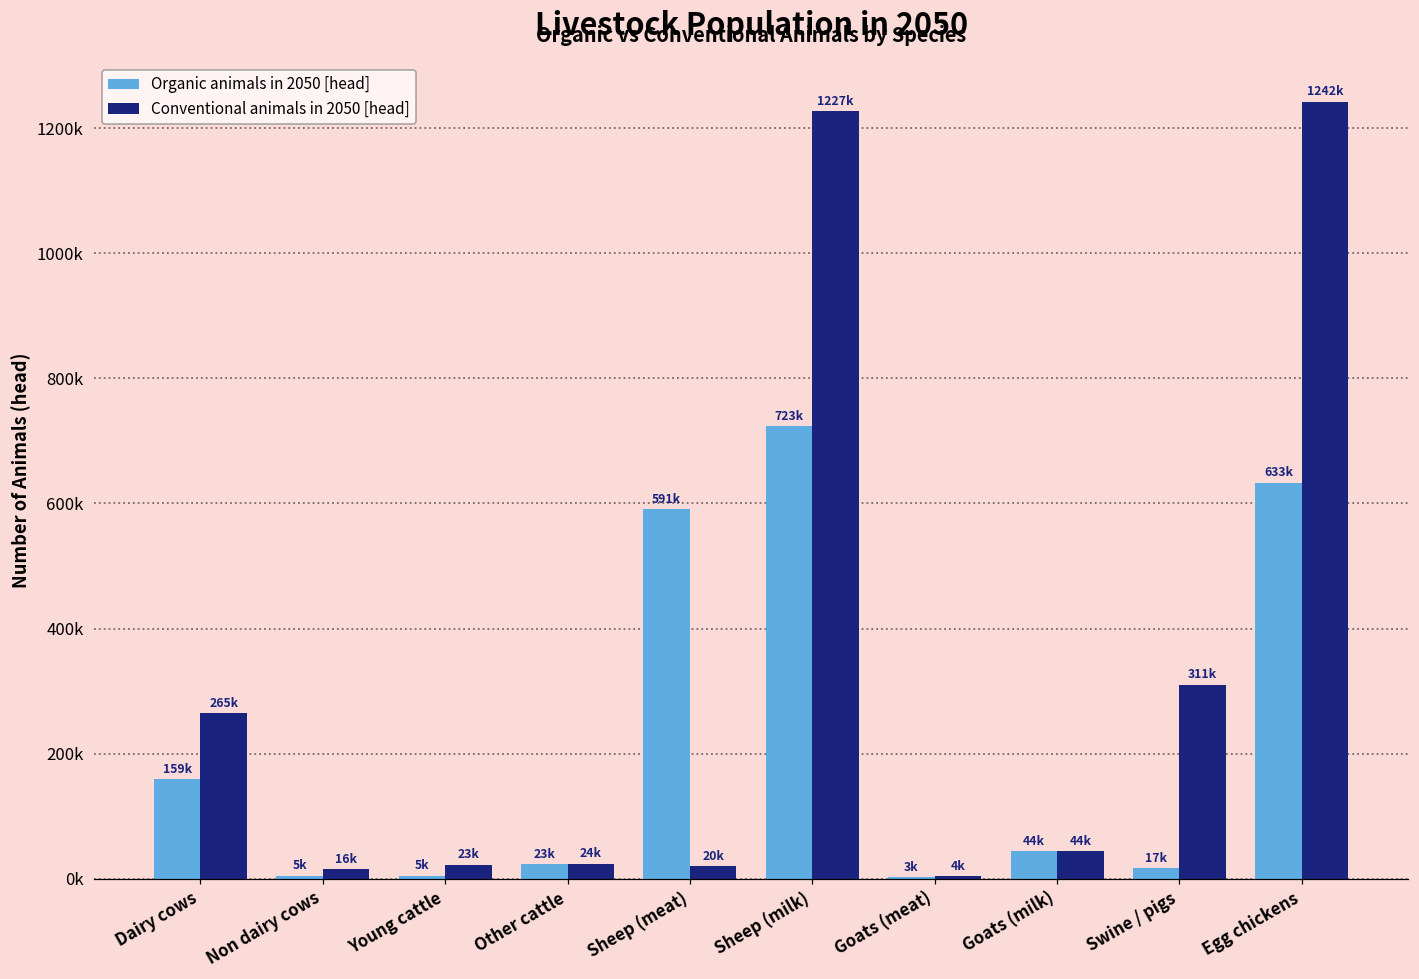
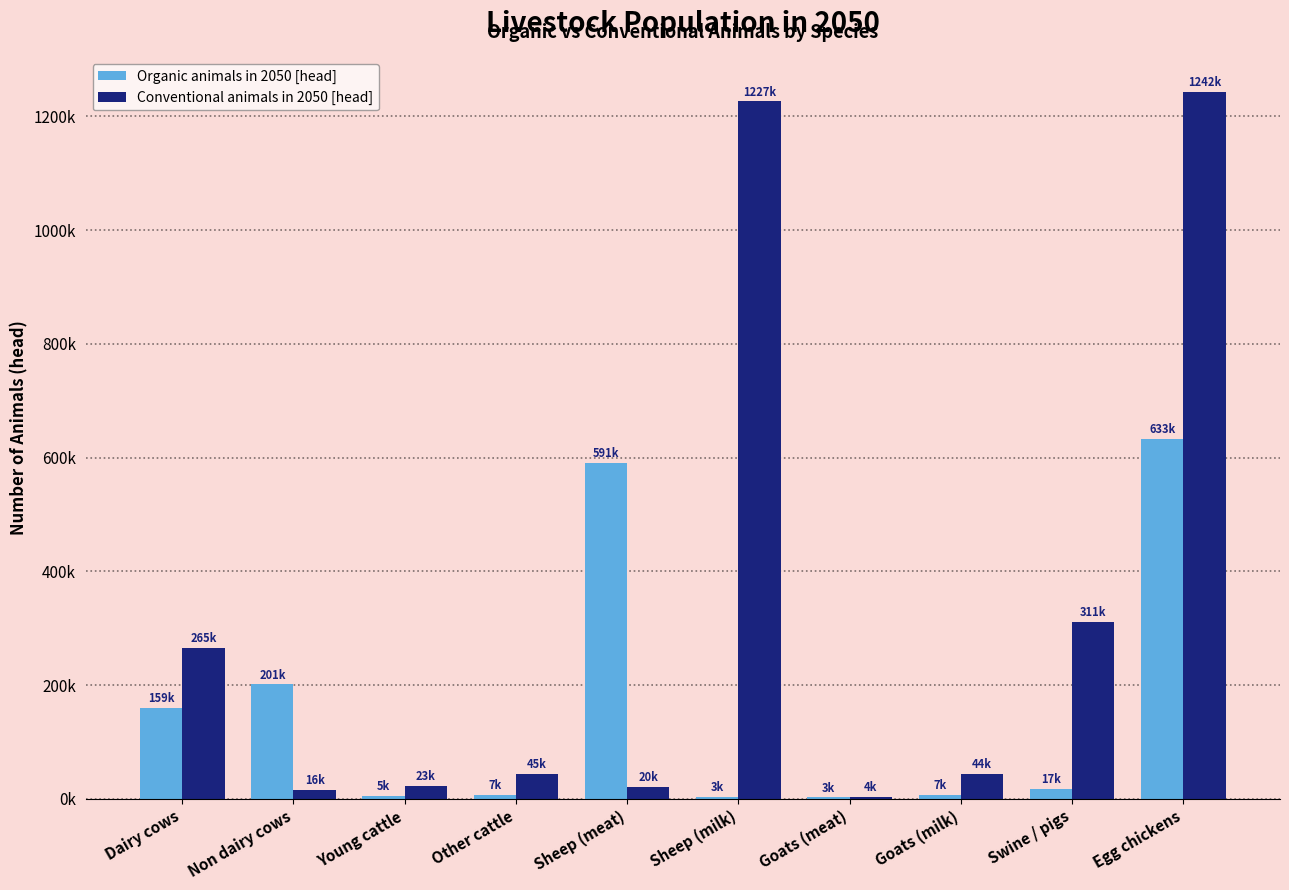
  {
    "Organic animals in 2050 [head]": {
      "Dairy cows": "159k",
-     "Non dairy cows": "5k",
+     "Non dairy cows": "201k",
      "Young cattle": "5k",
-     "Other cattle": "23k",
+     "Other cattle": "7k",
      "Sheep (meat)": "591k",
-     "Sheep (milk)": "723k",
+     "Sheep (milk)": "3k",
      "Goats (meat)": "3k",
-     "Goats (milk)": "44k",
+     "Goats (milk)": "7k",
      "Swine / pigs": "17k",
      "Egg chickens": "633k"
    },
    "Conventional animals in 2050 [head]": {
      "Dairy cows": "265k",
      "Non dairy cows": "16k",
      "Young cattle": "23k",
-     "Other cattle": "24k",
+     "Other cattle": "45k",
      "Sheep (meat)": "20k",
      "Sheep (milk)": "1227k",
      "Goats (meat)": "4k",
      "Goats (milk)": "44k",
      "Swine / pigs": "311k",
      "Egg chickens": "1242k"
    }
  }
